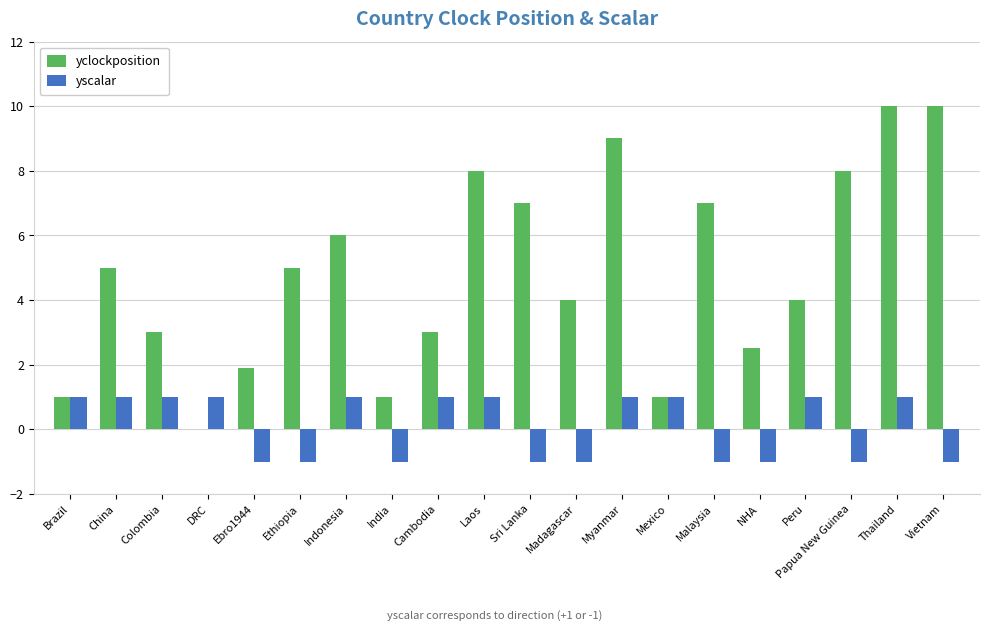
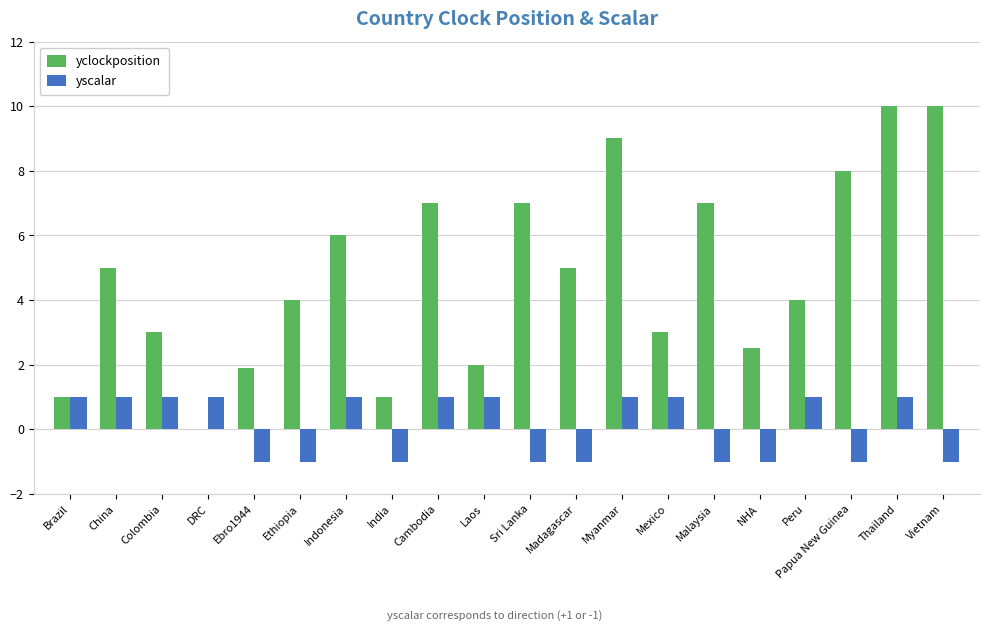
  {
    "yclockposition": {
      "Brazil": 1,
      "China": 5,
      "Colombia": 3,
      "DRC": 0,
      "Ebro1944": 1.9,
-     "Ethiopia": 5,
+     "Ethiopia": 4,
      "Indonesia": 6,
      "India": 1,
-     "Cambodia": 3,
-     "Laos": 8,
+     "Cambodia": 7,
+     "Laos": 2,
      "Sri Lanka": 7,
-     "Madagascar": 4,
+     "Madagascar": 5,
      "Myanmar": 9,
-     "Mexico": 1,
+     "Mexico": 3,
      "Malaysia": 7,
      "NHA": 2.5,
      "Peru": 4,
      "Papua New Guinea": 8,
      "Thailand": 10,
      "Vietnam": 10
    },
    "yscalar": {
      "Brazil": 1,
      "China": 1,
      "Colombia": 1,
      "DRC": 1,
      "Ebro1944": -1,
      "Ethiopia": -1,
      "Indonesia": 1,
      "India": -1,
      "Cambodia": 1,
      "Laos": 1,
      "Sri Lanka": -1,
      "Madagascar": -1,
      "Myanmar": 1,
      "Mexico": 1,
      "Malaysia": -1,
      "NHA": -1,
      "Peru": 1,
      "Papua New Guinea": -1,
      "Thailand": 1,
      "Vietnam": -1
    }
  }
